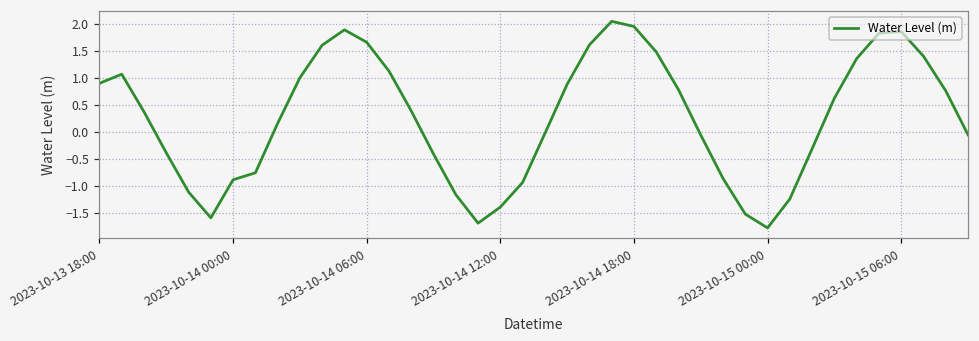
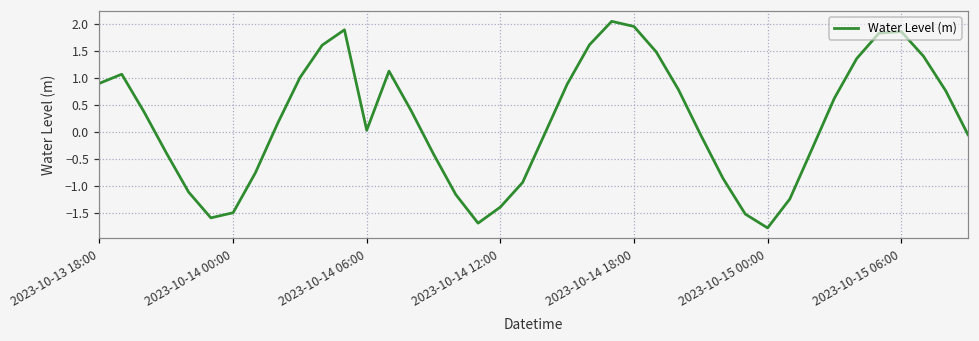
  {
    "2023-10-13 18:00": 0.9,
-   "2023-10-14 00:00": -0.9,
-   "2023-10-14 06:00": 1.7,
+   "2023-10-14 00:00": -1.5,
+   "2023-10-14 06:00": 0.0,
    "2023-10-14 12:00": -1.4,
    "2023-10-14 18:00": 2.0,
    "2023-10-15 00:00": -1.8
  }
